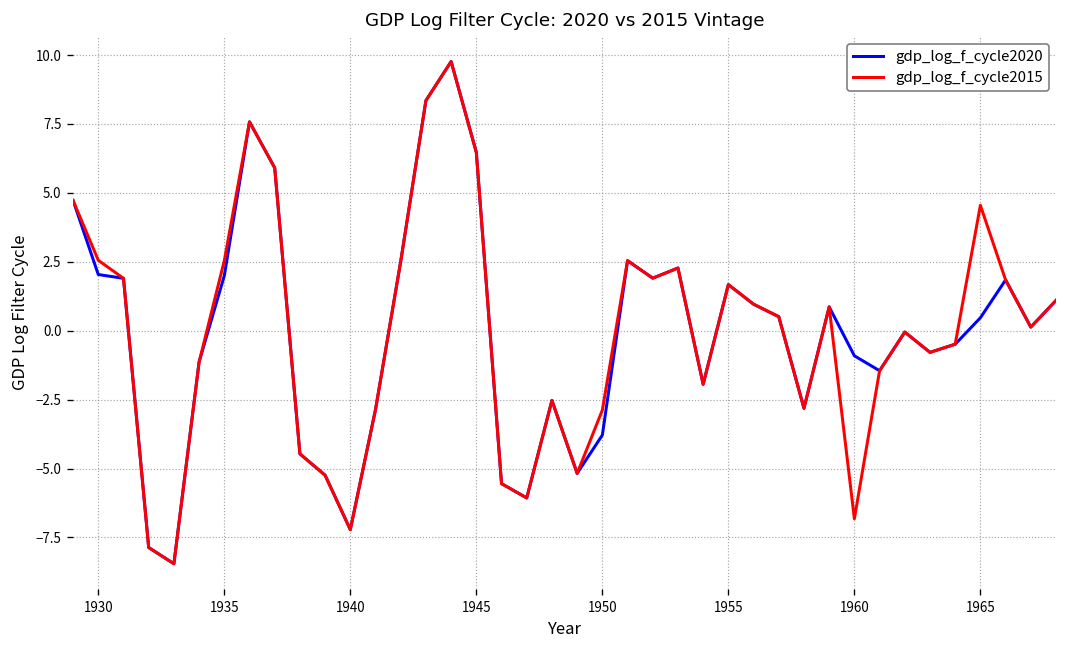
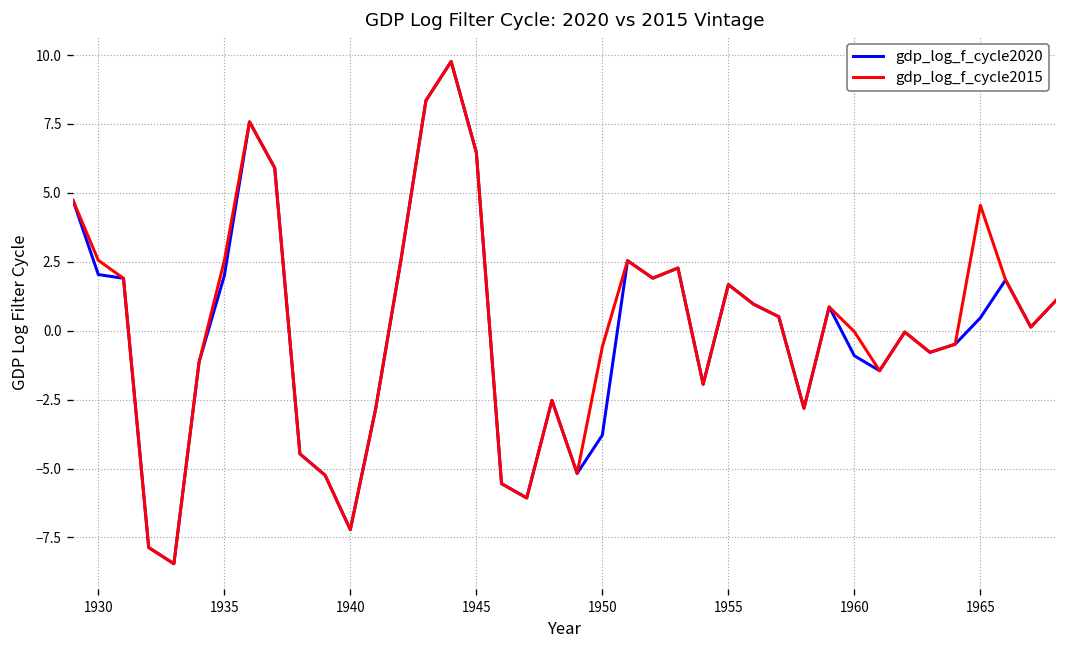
  {
    "gdp_log_f_cycle2020": {
      "1930": 2.0,
      "1935": 2.0,
      "1950": -3.8,
      "1960": -0.9,
      "1965": 0.5
    },
    "gdp_log_f_cycle2015": {
      "1930": 2.6,
      "1935": 2.5,
-     "1950": -2.9,
-     "1960": -6.8,
+     "1950": -0.6,
+     "1960": 0.0,
      "1965": 4.5
    }
  }
